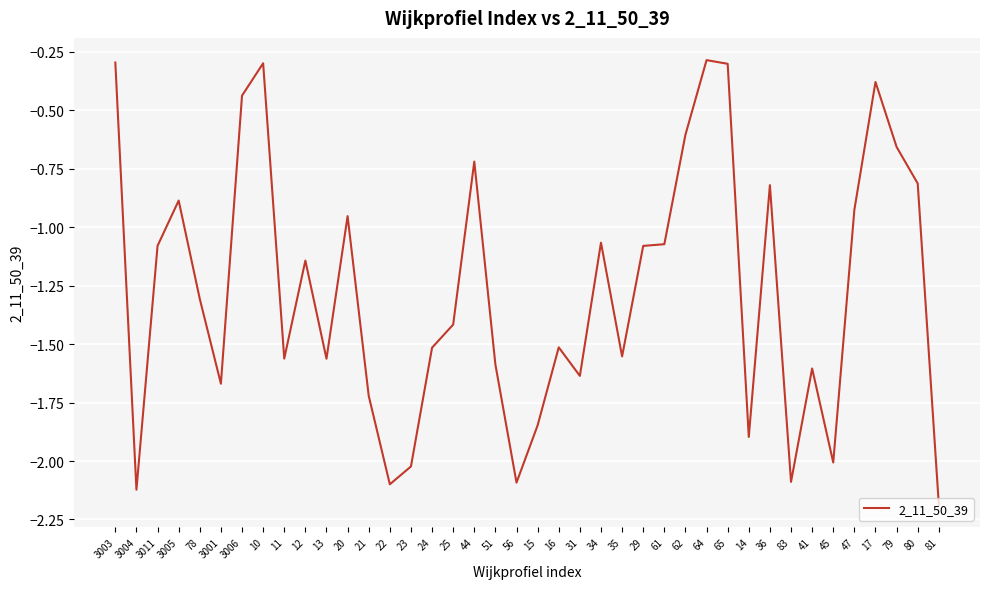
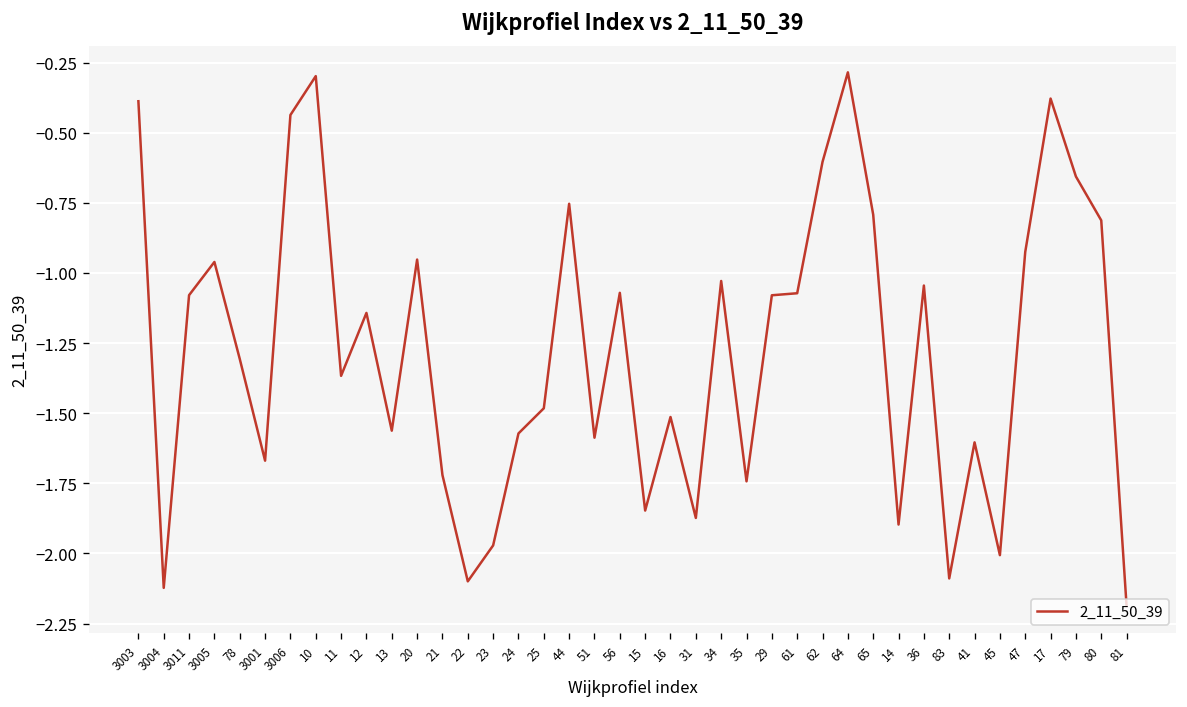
  {
-   "3003": -0.30,
+   "3003": -0.39,
    "3004": -2.12,
    "3011": -1.08,
-   "3005": -0.89,
+   "3005": -0.96,
    "78": -1.31,
    "3001": -1.67,
    "3006": -0.44,
    "10": -0.30,
-   "11": -1.56,
+   "11": -1.37,
    "12": -1.14,
    "13": -1.56,
    "20": -0.95,
    "21": -1.72,
    "22": -2.10,
-   "23": -2.02,
-   "24": -1.52,
-   "25": -1.42,
-   "44": -0.72,
+   "23": -1.97,
+   "24": -1.57,
+   "25": -1.48,
+   "44": -0.75,
    "51": -1.59,
-   "56": -2.09,
+   "56": -1.07,
    "15": -1.85,
    "16": -1.51,
-   "31": -1.64,
-   "34": -1.07,
-   "35": -1.55,
+   "31": -1.87,
+   "34": -1.03,
+   "35": -1.74,
    "29": -1.08,
    "61": -1.07,
    "62": -0.60,
    "64": -0.29,
-   "65": -0.30,
+   "65": -0.79,
    "14": -1.90,
-   "36": -0.82,
+   "36": -1.05,
    "83": -2.09,
    "41": -1.60,
    "45": -2.01,
    "47": -0.93,
    "17": -0.38,
    "79": -0.66,
    "80": -0.81
  }
